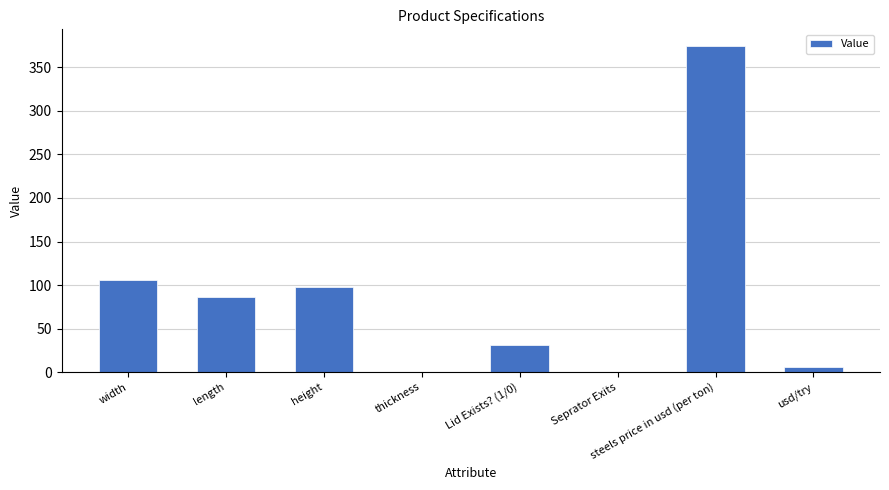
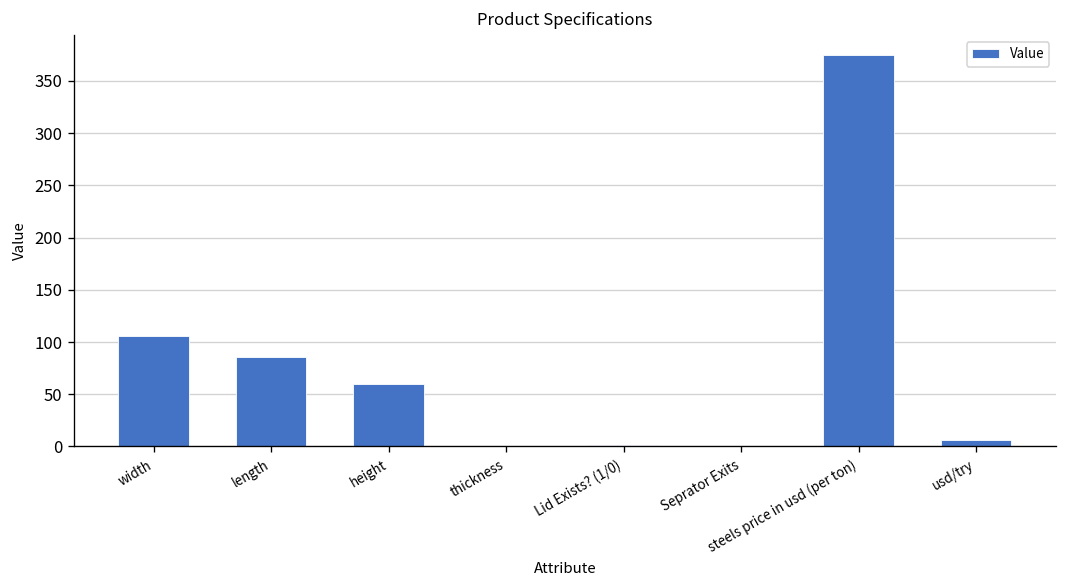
  {
    "width": 110,
    "length": 90,
-   "height": 100,
-   "Lid Exists? (1/0)": 30,
+   "height": 60,
+   "Lid Exists? (1/0)": 0,
    "Seprator Exits": 0,
    "steels price in usd (per ton)": 380,
    "usd/try": 10
  }
